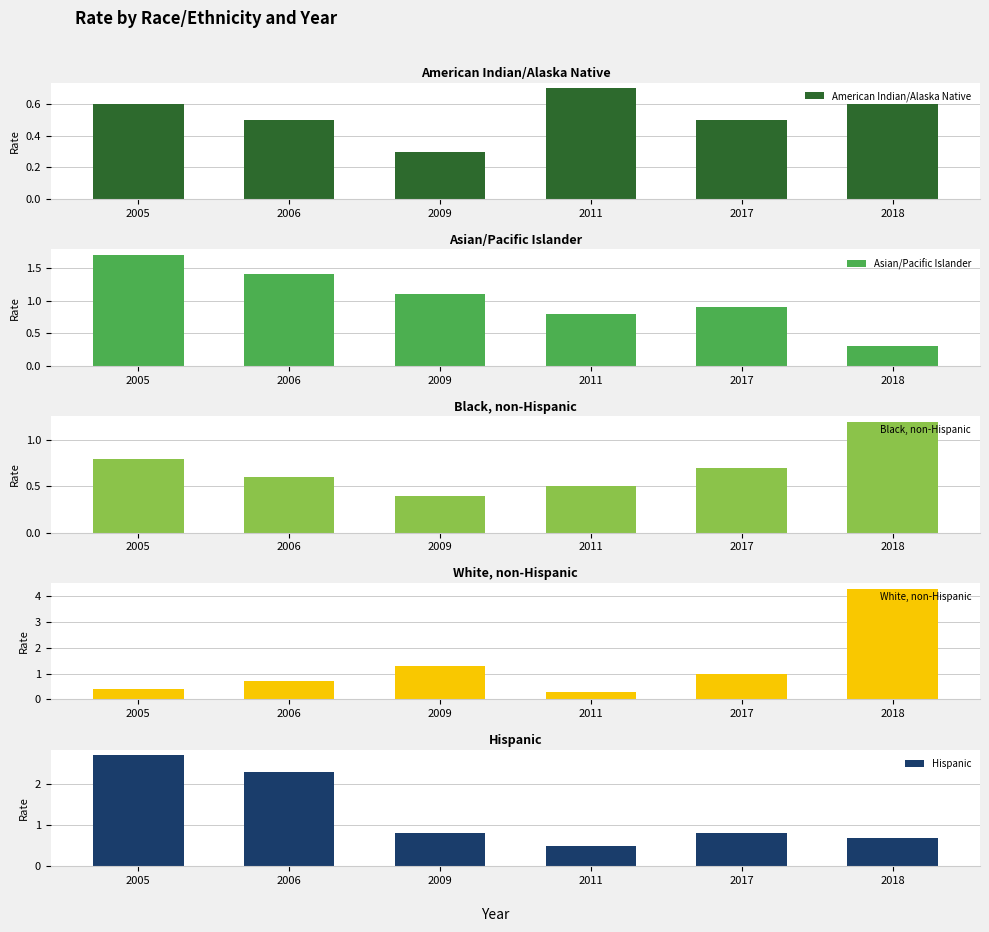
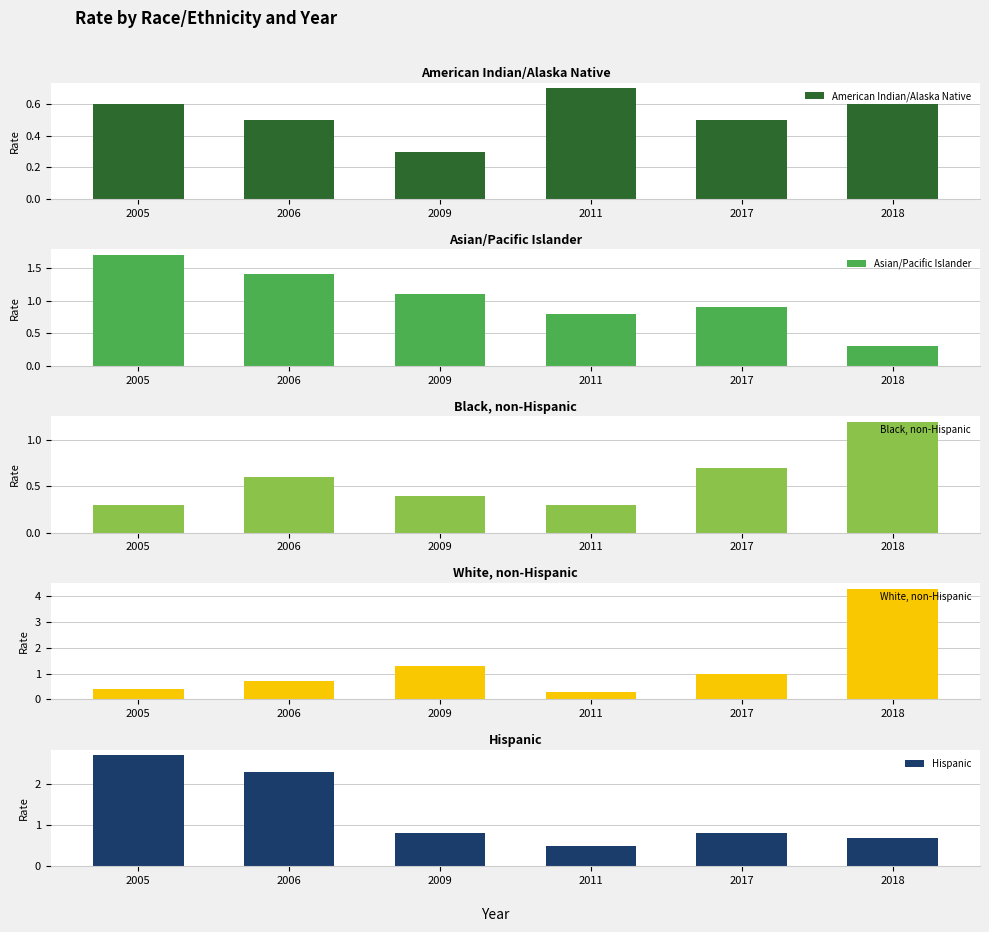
  {
    "American Indian/Alaska Native": {
      "2005": 0.60,
      "2006": 0.50,
      "2009": 0.30,
      "2011": 0.70,
      "2017": 0.50,
      "2018": 0.60
    },
    "Asian/Pacific Islander": {
      "2005": 1.7,
      "2006": 1.4,
      "2009": 1.1,
      "2011": 0.8,
      "2017": 0.9,
      "2018": 0.3
    },
    "Black, non-Hispanic": {
-     "2005": 0.8,
+     "2005": 0.3,
      "2006": 0.6,
      "2009": 0.4,
-     "2011": 0.5,
+     "2011": 0.3,
      "2017": 0.7,
      "2018": 1.2
    },
    "White, non-Hispanic": {
      "2005": 0.4,
      "2006": 0.7,
      "2009": 1.3,
      "2011": 0.3,
      "2017": 1.0,
      "2018": 4.3
    },
    "Hispanic": {
      "2005": 2.7,
      "2006": 2.3,
      "2009": 0.8,
      "2011": 0.5,
      "2017": 0.8,
      "2018": 0.7
    }
  }
